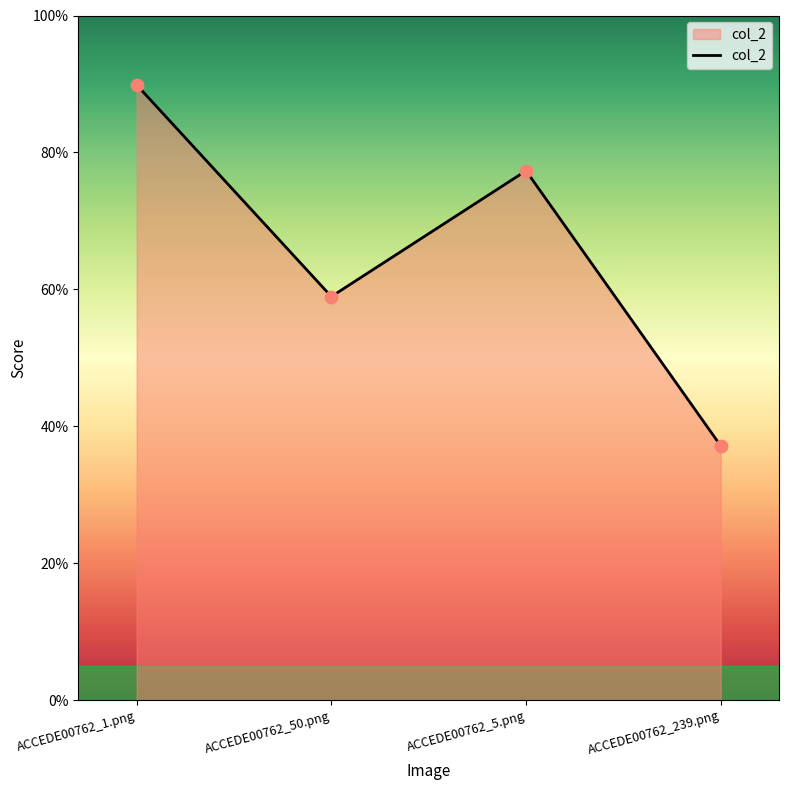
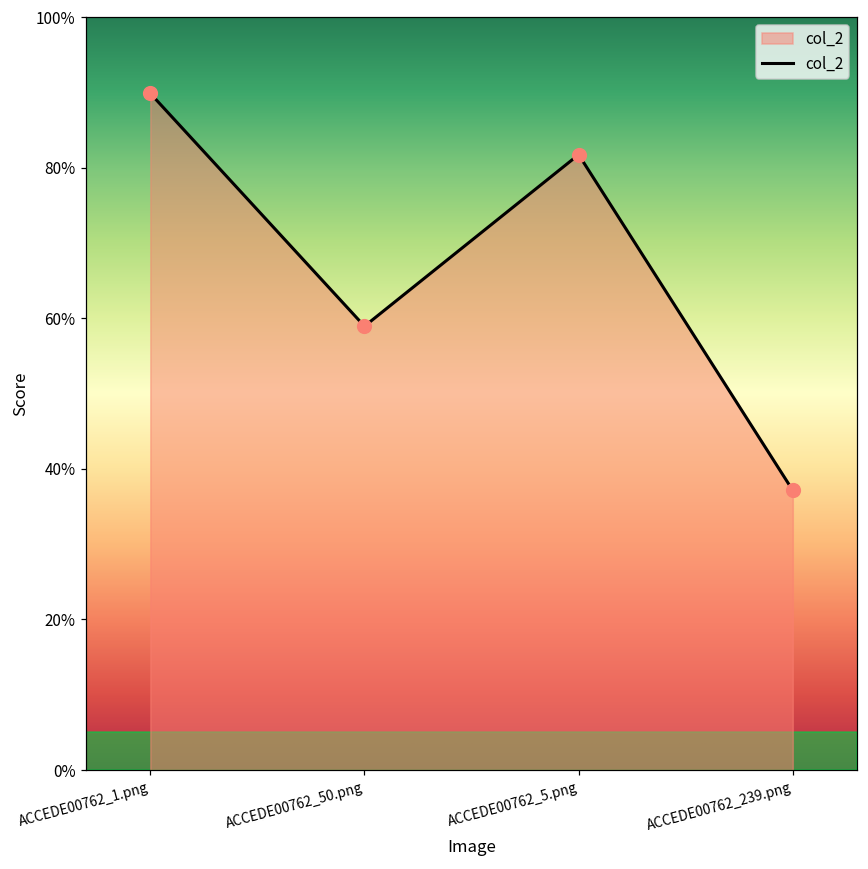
  {
    "ACCEDE00762_1.png": "90%",
    "ACCEDE00762_50.png": "59%",
-   "ACCEDE00762_5.png": "77%",
+   "ACCEDE00762_5.png": "82%",
    "ACCEDE00762_239.png": "37%"
  }
